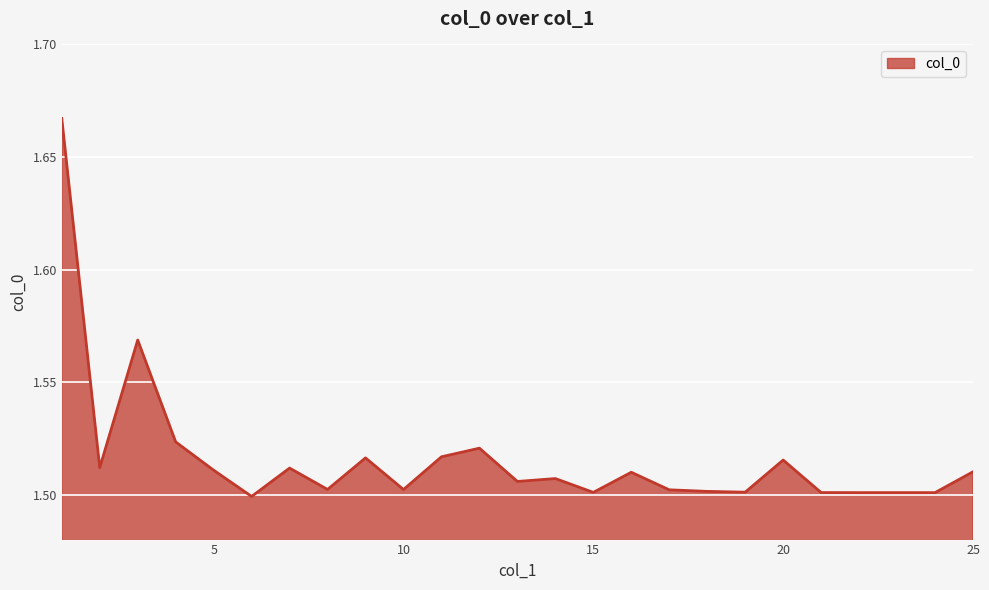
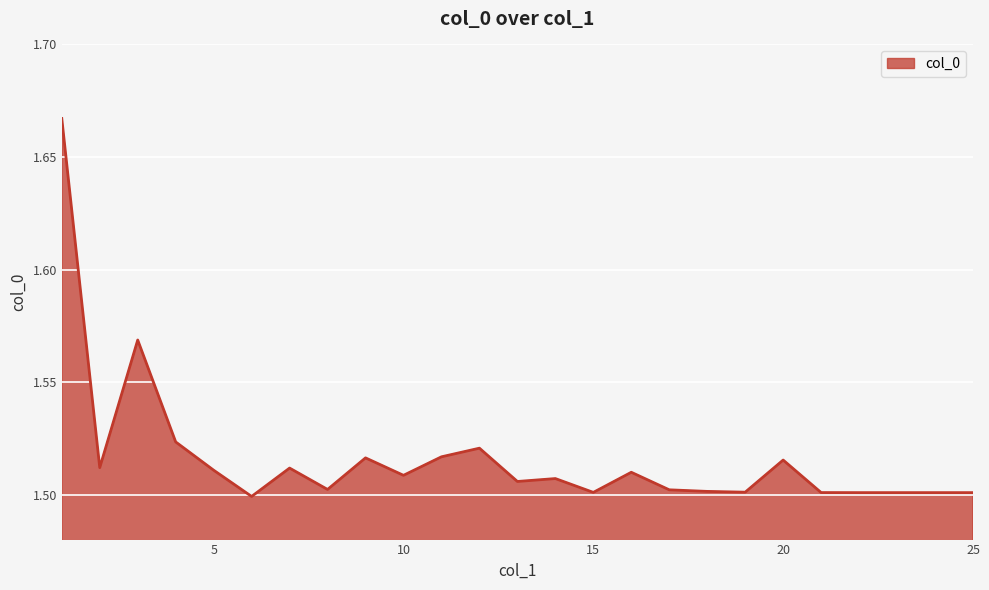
  {
    "5": 1.511,
-   "10": 1.502,
+   "10": 1.509,
    "15": 1.501,
    "20": 1.515,
-   "25": 1.510
+   "25": 1.501
  }
